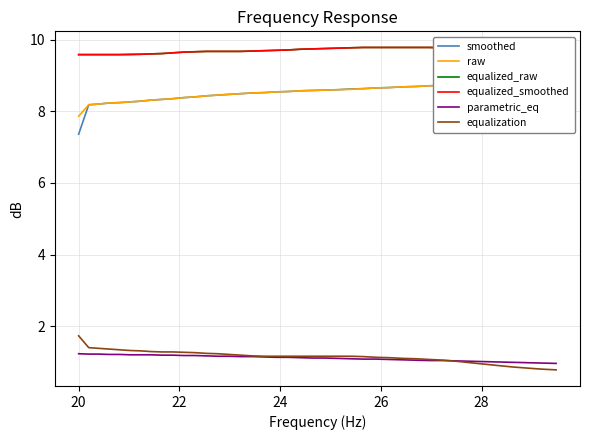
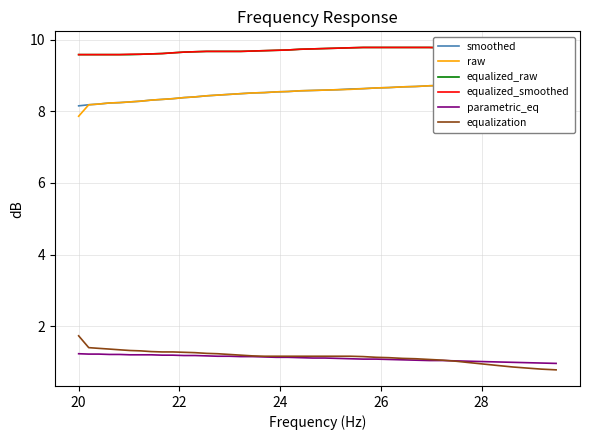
  {
    "smoothed": {
-     "20": 7.4
+     "20": 8.2
    },
    "raw": {
      "20": 7.9
    },
    "parametric_eq": {
      "20": 1.2
    },
    "equalization": {
      "20": 1.7
    }
  }
